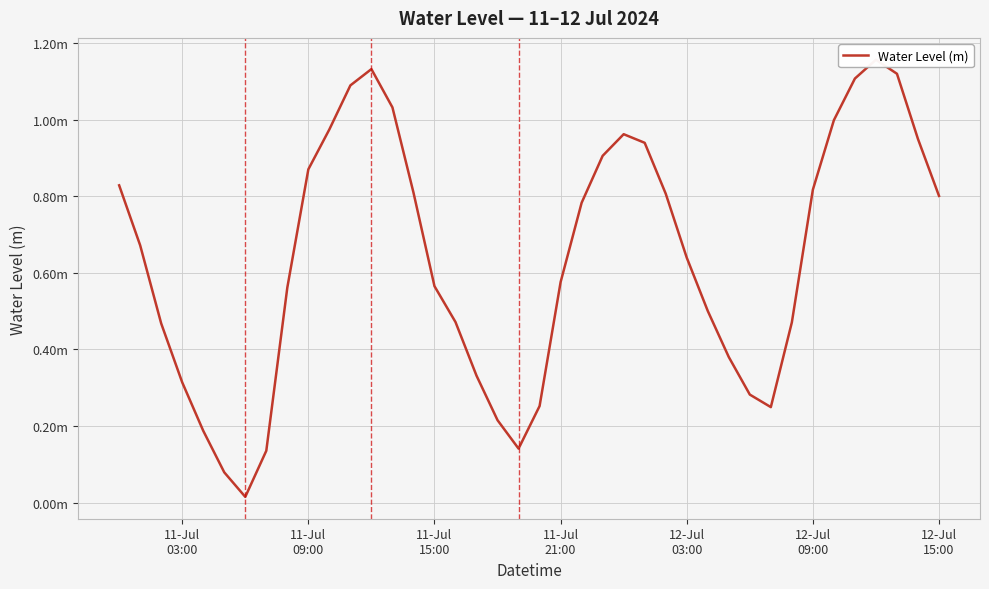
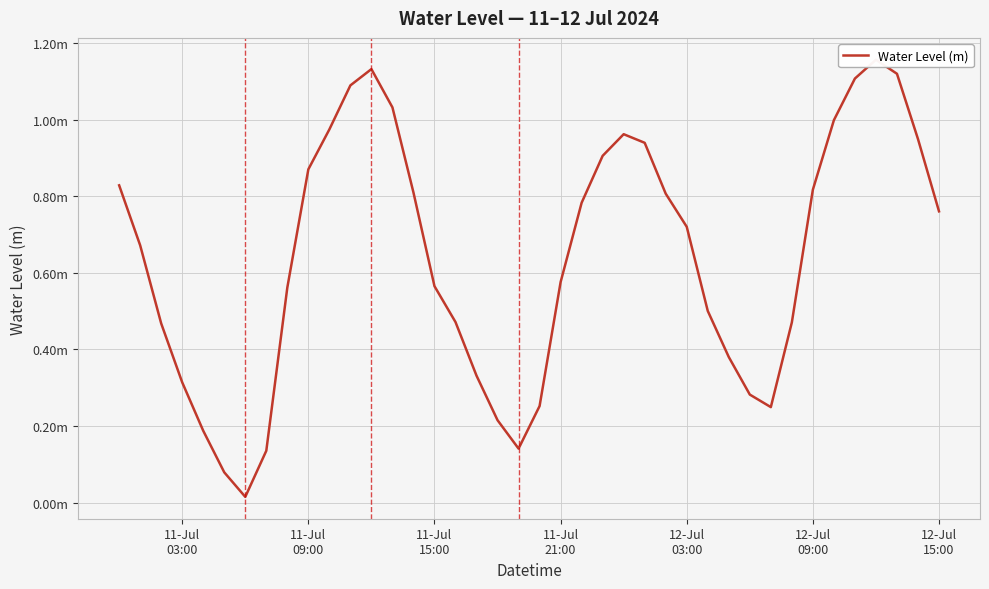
  {
    "11-Jul 03:00": "0.31m",
    "11-Jul 09:00": "0.87m",
    "11-Jul 15:00": "0.57m",
    "11-Jul 21:00": "0.58m",
-   "12-Jul 03:00": "0.64m",
+   "12-Jul 03:00": "0.72m",
    "12-Jul 09:00": "0.82m",
-   "12-Jul 15:00": "0.80m"
+   "12-Jul 15:00": "0.76m"
  }
